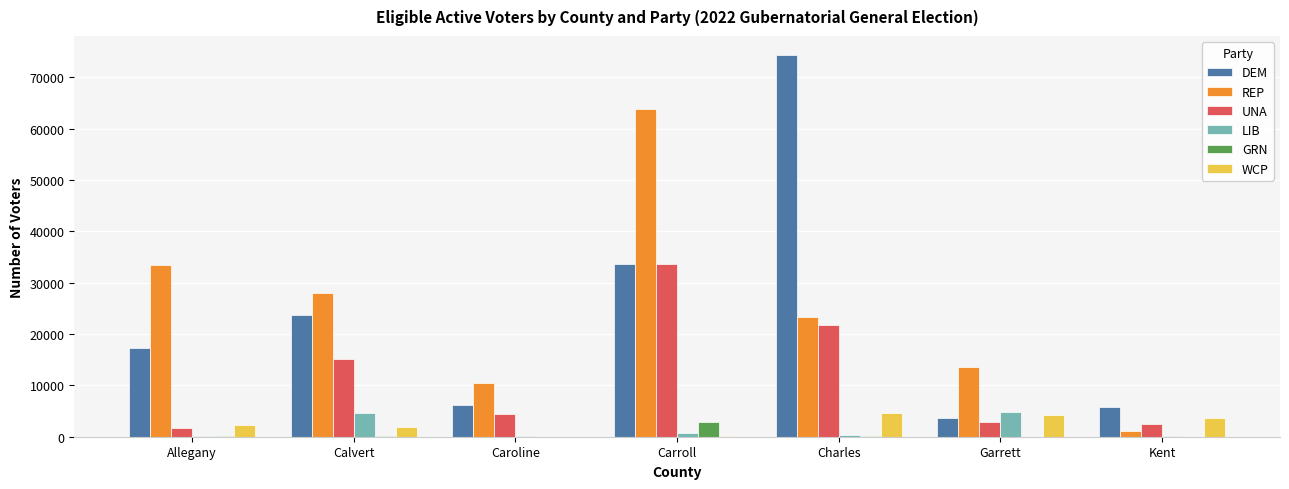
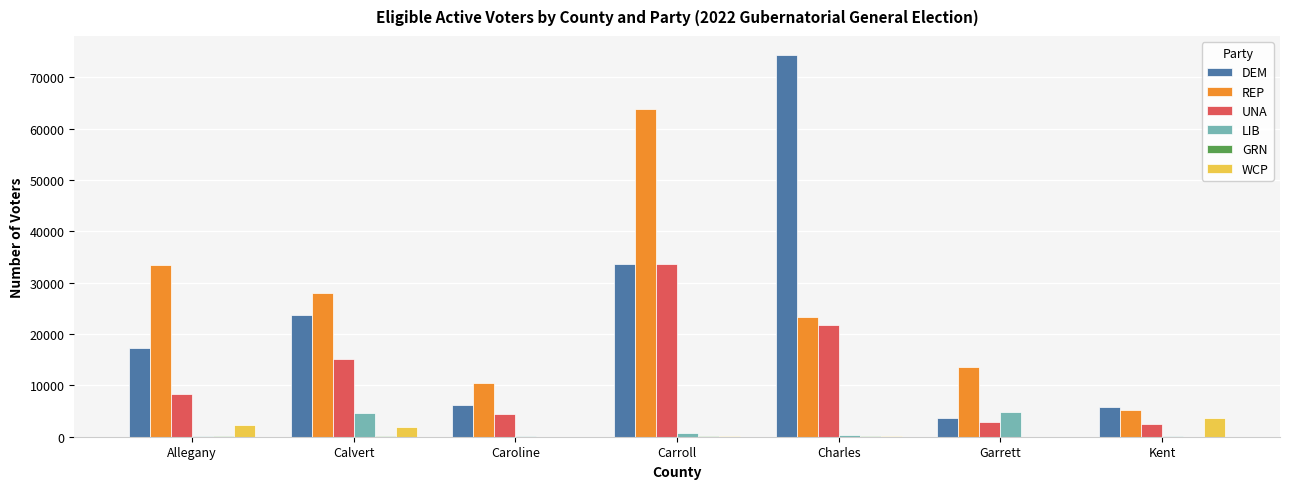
  {
    "DEM": {
      "Allegany": 17000,
      "Calvert": 24000,
      "Caroline": 6000,
      "Carroll": 34000,
      "Charles": 74000,
      "Garrett": 4000,
      "Kent": 6000
    },
    "REP": {
      "Allegany": 33000,
      "Calvert": 28000,
      "Caroline": 11000,
      "Carroll": 64000,
      "Charles": 23000,
      "Garrett": 14000,
-     "Kent": 1000
+     "Kent": 5000
    },
    "UNA": {
-     "Allegany": 2000,
+     "Allegany": 8000,
      "Calvert": 15000,
      "Caroline": 4000,
      "Carroll": 34000,
      "Charles": 22000,
      "Garrett": 3000,
      "Kent": 3000
    },
    "LIB": {
      "Calvert": 5000,
      "Carroll": 1000,
      "Garrett": 5000
    },
    "GRN": {
-     "Carroll": 3000
+     "Carroll": 0
    },
    "WCP": {
      "Allegany": 2000,
      "Calvert": 2000,
-     "Charles": 5000,
-     "Garrett": 4000,
+     "Charles": 0,
+     "Garrett": 0,
      "Kent": 4000
    }
  }
